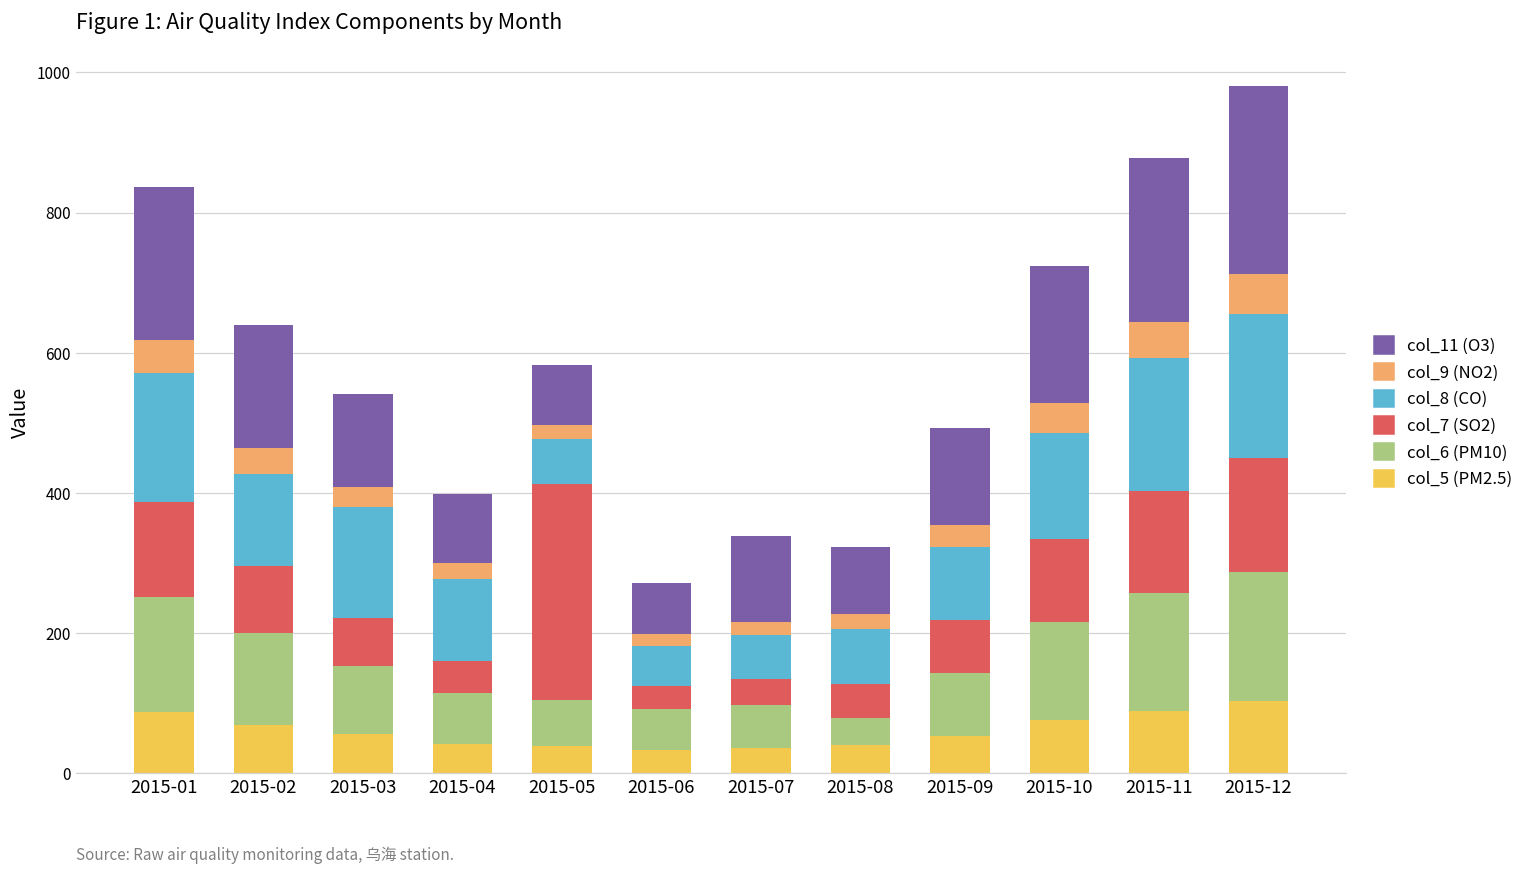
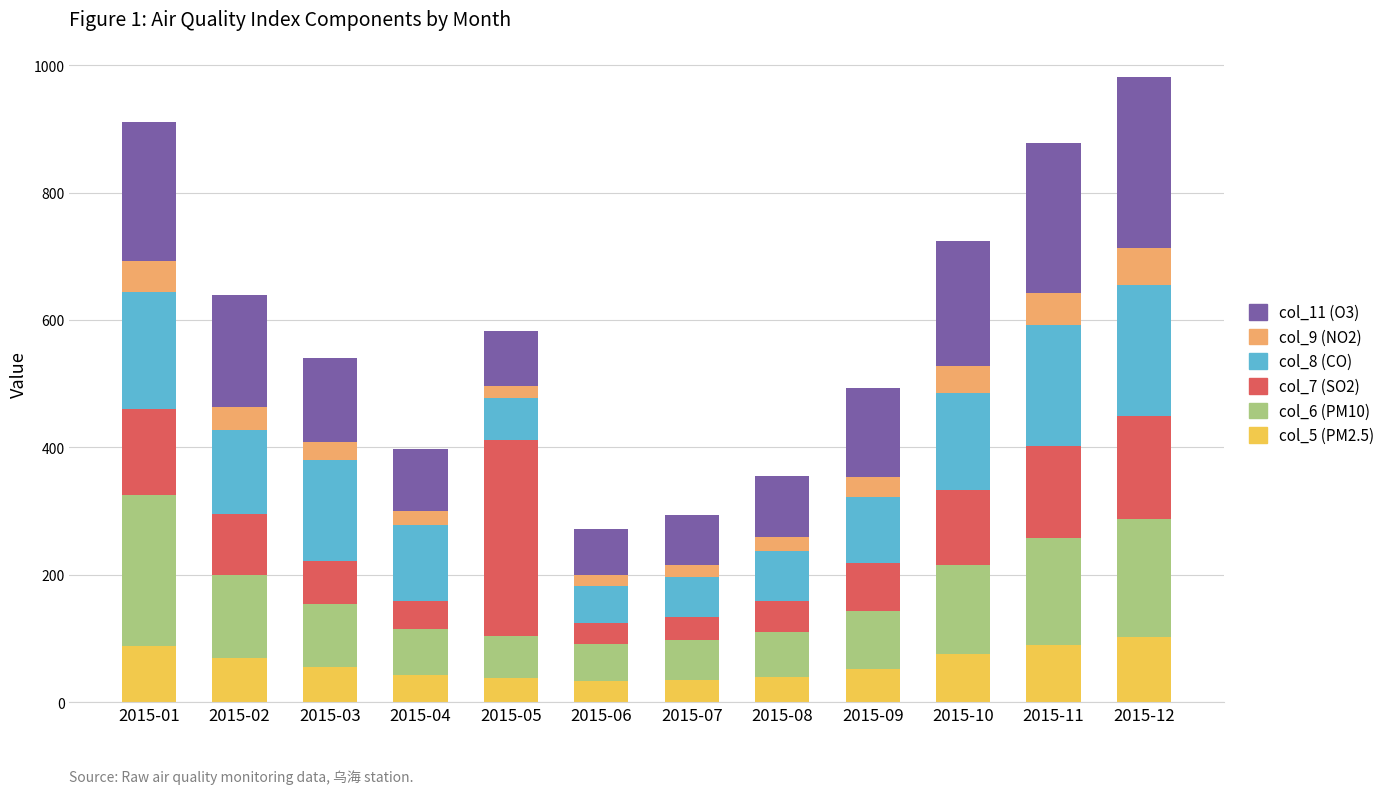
  {
    "col_6 (PM10)": {
-     "2015-01": 160,
+     "2015-01": 240,
      "2015-02": 130,
      "2015-03": 100,
      "2015-04": 70,
      "2015-05": 70,
      "2015-06": 60,
      "2015-07": 60,
-     "2015-08": 40,
+     "2015-08": 70,
      "2015-09": 90,
      "2015-10": 140,
      "2015-11": 170,
      "2015-12": 190
    },
    "col_7 (SO2)": {
      "2015-01": 130,
      "2015-02": 100,
      "2015-03": 70,
      "2015-04": 50,
      "2015-05": 310,
      "2015-06": 30,
      "2015-07": 40,
      "2015-08": 50,
      "2015-09": 80,
      "2015-10": 120,
      "2015-11": 150,
      "2015-12": 160
    },
    "col_8 (CO)": {
      "2015-01": 190,
      "2015-02": 130,
      "2015-03": 160,
      "2015-04": 120,
      "2015-05": 70,
      "2015-06": 60,
      "2015-07": 60,
      "2015-08": 80,
      "2015-09": 110,
      "2015-10": 150,
      "2015-11": 190,
      "2015-12": 210
    },
    "col_11 (O3)": {
      "2015-01": 220,
      "2015-02": 180,
      "2015-03": 130,
      "2015-04": 100,
      "2015-05": 90,
      "2015-06": 70,
-     "2015-07": 120,
+     "2015-07": 80,
      "2015-08": 100,
      "2015-09": 140,
      "2015-10": 200,
      "2015-11": 240,
      "2015-12": 270
    }
  }
